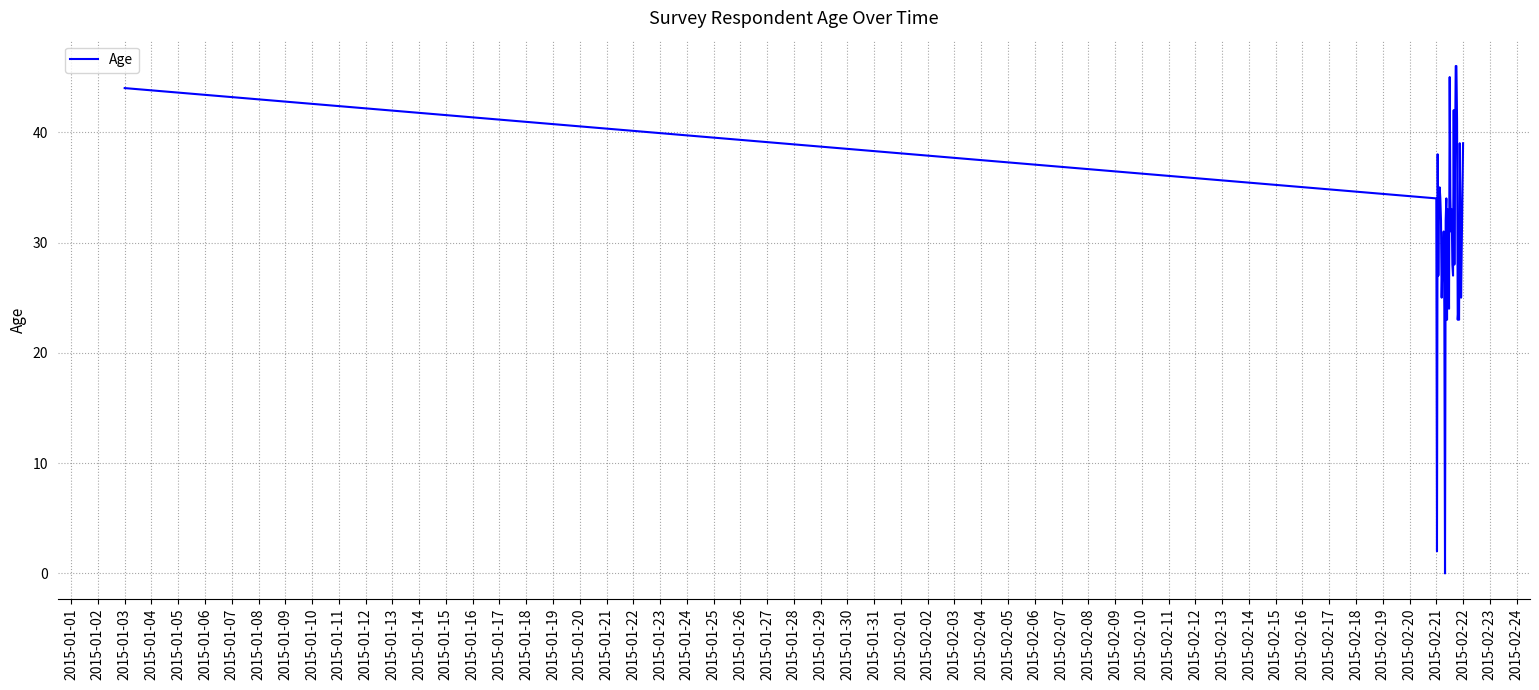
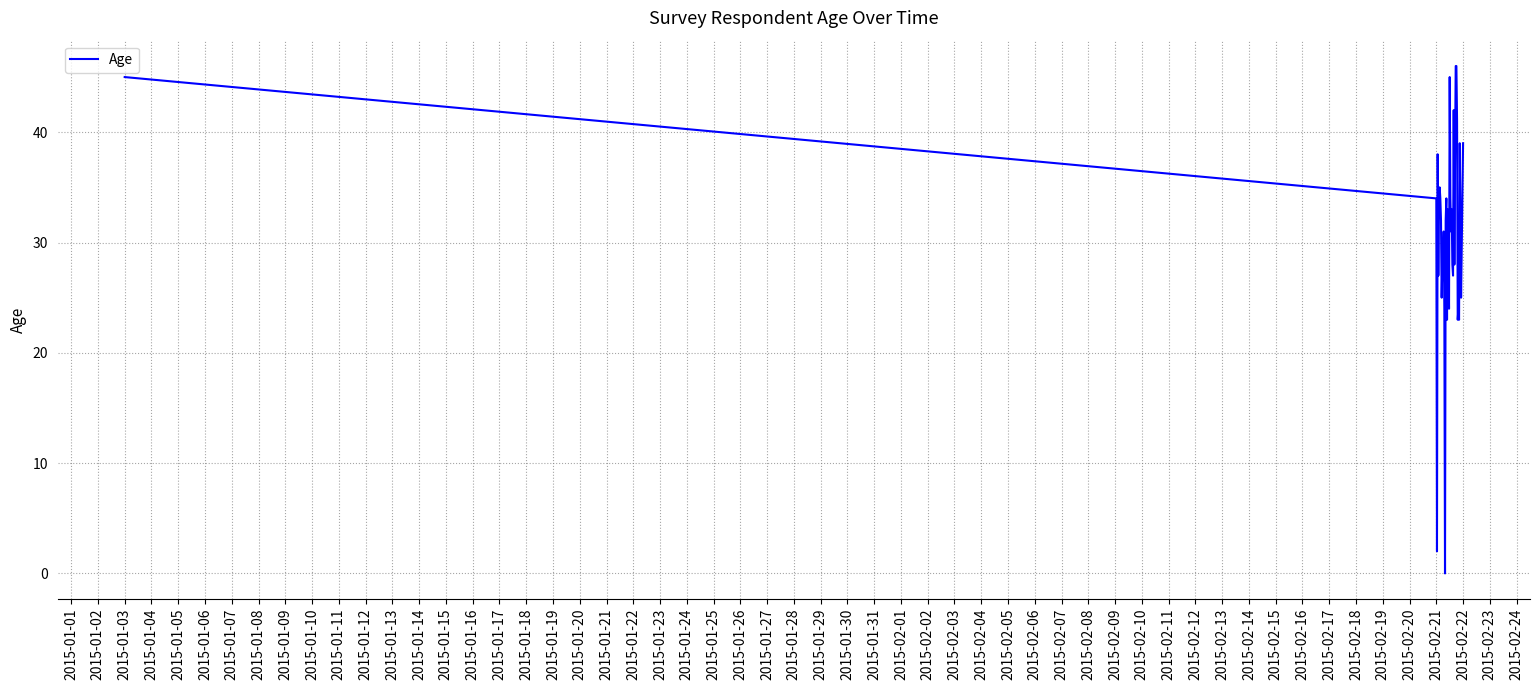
  {
-   "2015-01-03": 44,
+   "2015-01-03": 45,
    "2015-02-21": 34,
    "2015-02-22": 39
  }
